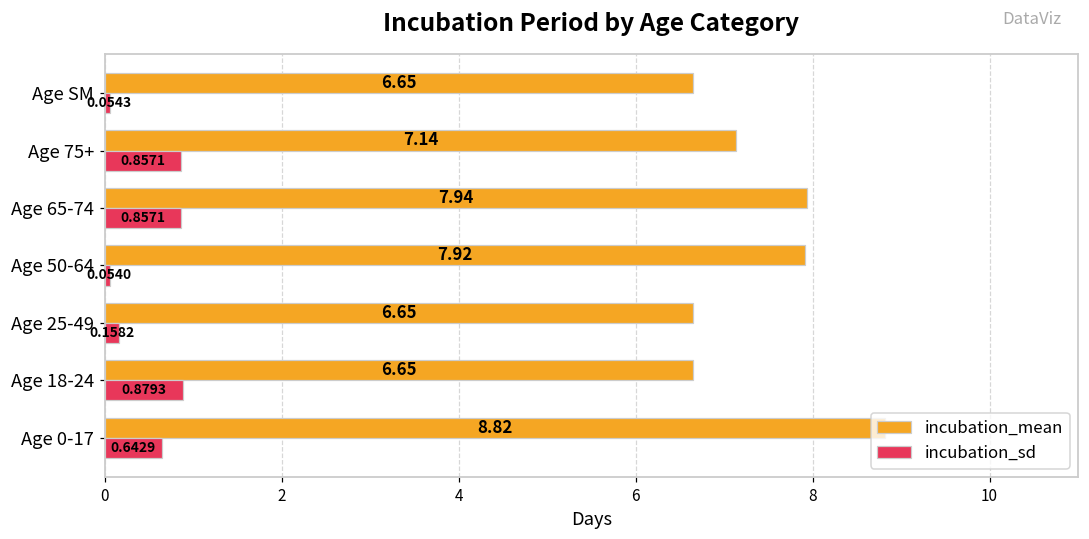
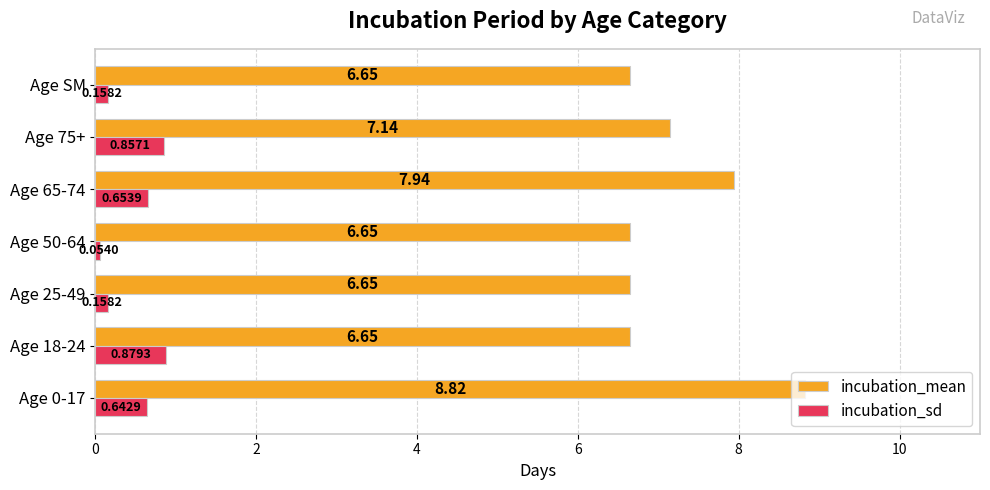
  {
    "incubation_mean": {
      "Age SM": 6.65,
      "Age 75+": 7.14,
      "Age 65-74": 7.94,
-     "Age 50-64": 7.92,
+     "Age 50-64": 6.65,
      "Age 25-49": 6.65,
      "Age 18-24": 6.65
    },
    "incubation_sd": {
-     "Age SM": 0.0543,
+     "Age SM": 0.1582,
      "Age 75+": 0.8571,
-     "Age 65-74": 0.8571,
+     "Age 65-74": 0.6539,
      "Age 50-64": 0.0540,
      "Age 25-49": 0.1582,
      "Age 18-24": 0.8793,
      "Age 0-17": 0.6429
    }
  }
